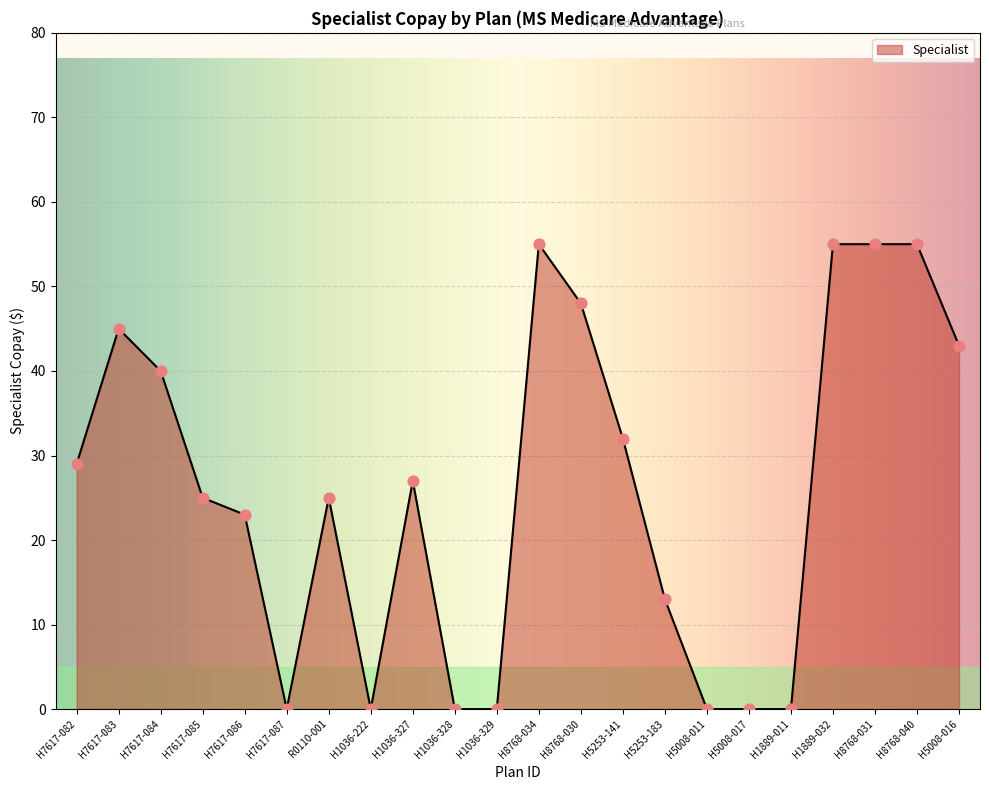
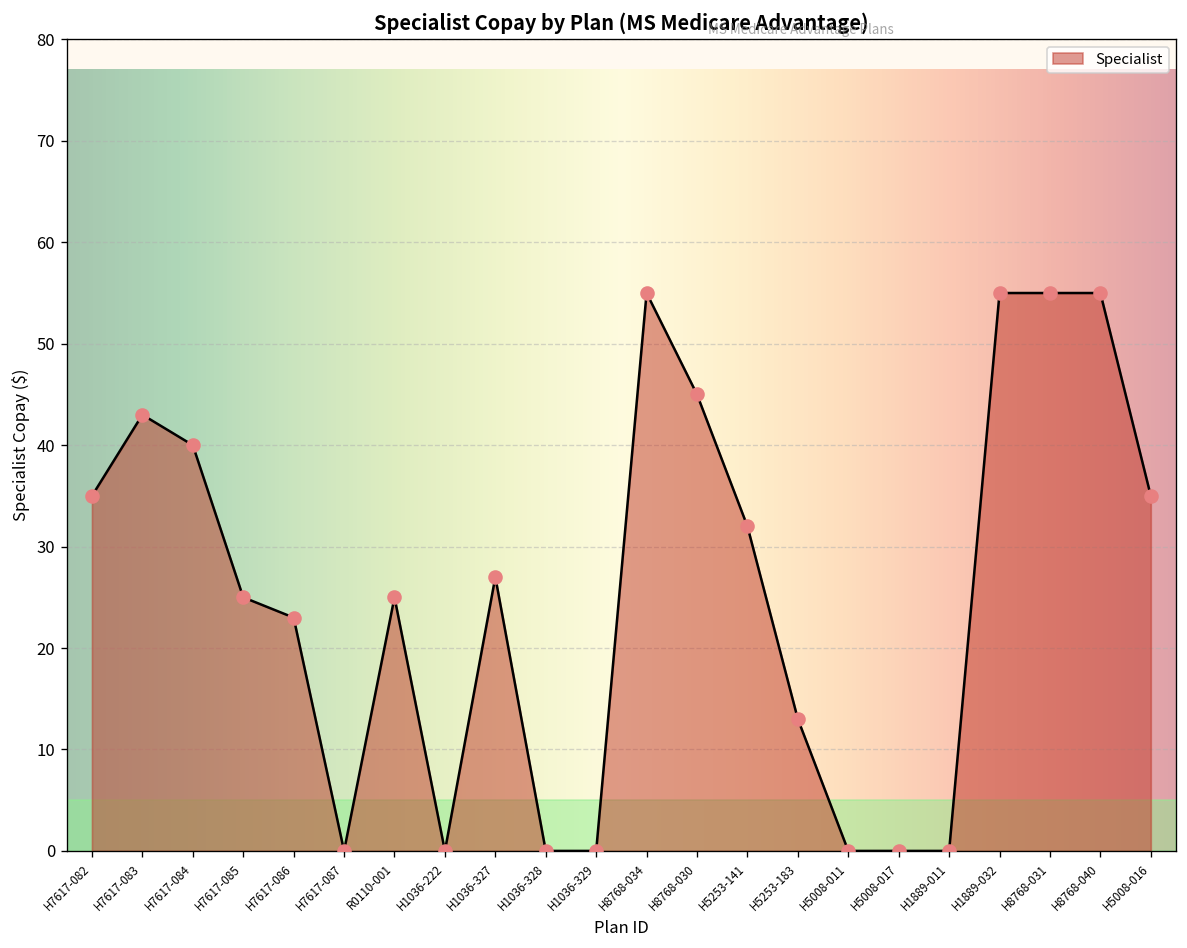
  {
-   "H7617-082": 29,
-   "H7617-083": 45,
+   "H7617-082": 35,
+   "H7617-083": 43,
    "H7617-084": 40,
    "H7617-085": 25,
    "H7617-086": 23,
    "R0110-001": 25,
    "H1036-327": 27,
    "H8768-034": 55,
-   "H8768-030": 48,
+   "H8768-030": 45,
    "H5253-141": 32,
    "H5253-183": 13,
    "H1889-032": 55,
    "H8768-031": 55,
    "H8768-040": 55,
-   "H5008-016": 43
+   "H5008-016": 35
  }
